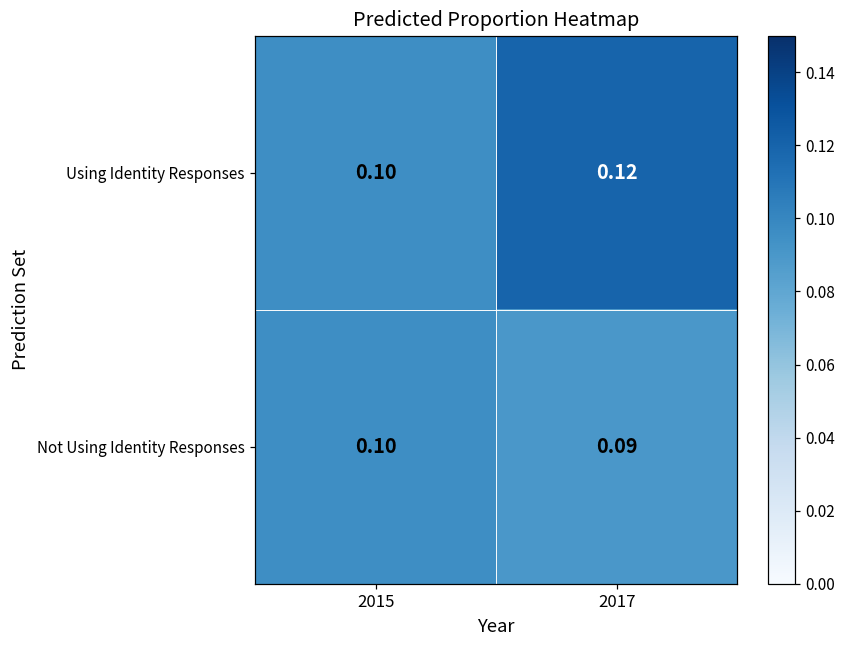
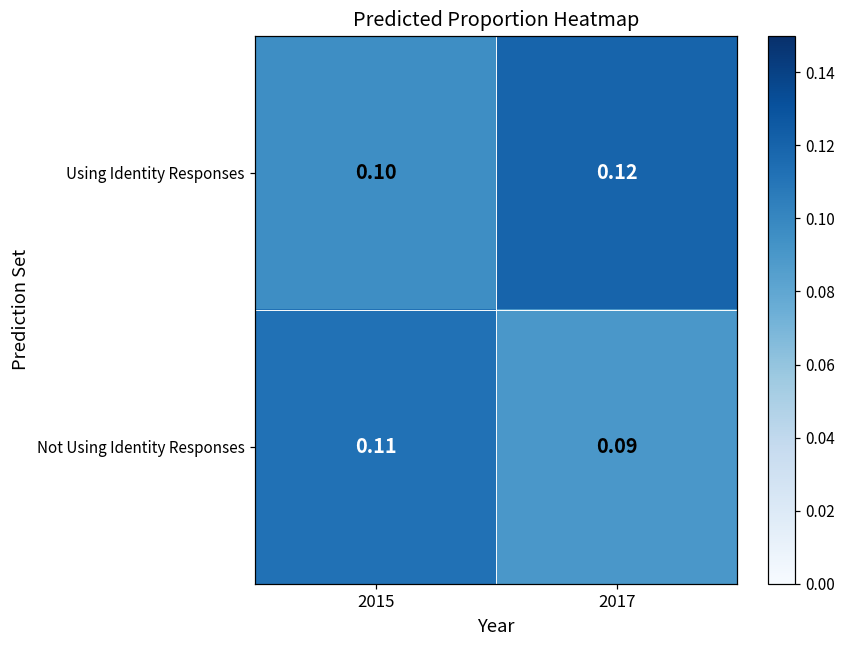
  {
    "Using Identity Responses": {
      "2015": 0.10,
      "2017": 0.12
    },
    "Not Using Identity Responses": {
-     "2015": 0.10,
+     "2015": 0.11,
      "2017": 0.09
    }
  }
